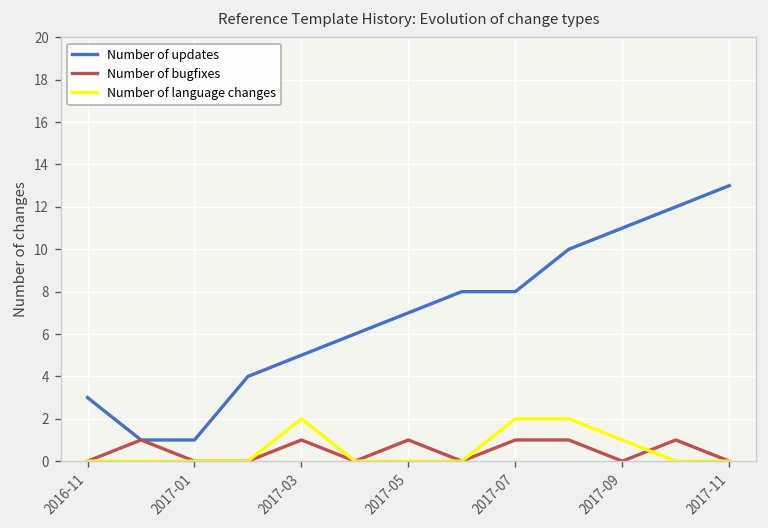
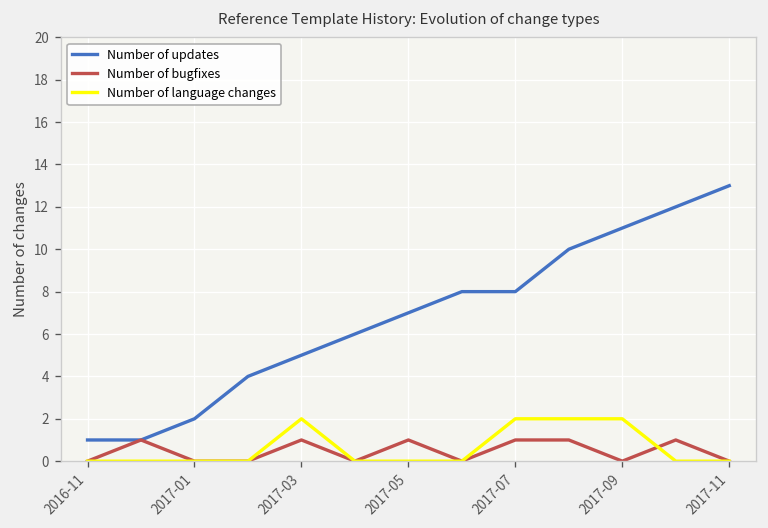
  {
    "Number of updates": {
-     "2016-11": 3,
-     "2017-01": 1,
+     "2016-11": 1,
+     "2017-01": 2,
      "2017-03": 5,
      "2017-05": 7,
      "2017-07": 8,
      "2017-09": 11,
      "2017-11": 13
    },
    "Number of bugfixes": {
      "2017-03": 1,
      "2017-05": 1,
      "2017-07": 1,
      "2017-09": 0
    },
    "Number of language changes": {
      "2017-03": 2,
      "2017-05": 0,
      "2017-07": 2,
-     "2017-09": 1
+     "2017-09": 2
    }
  }
